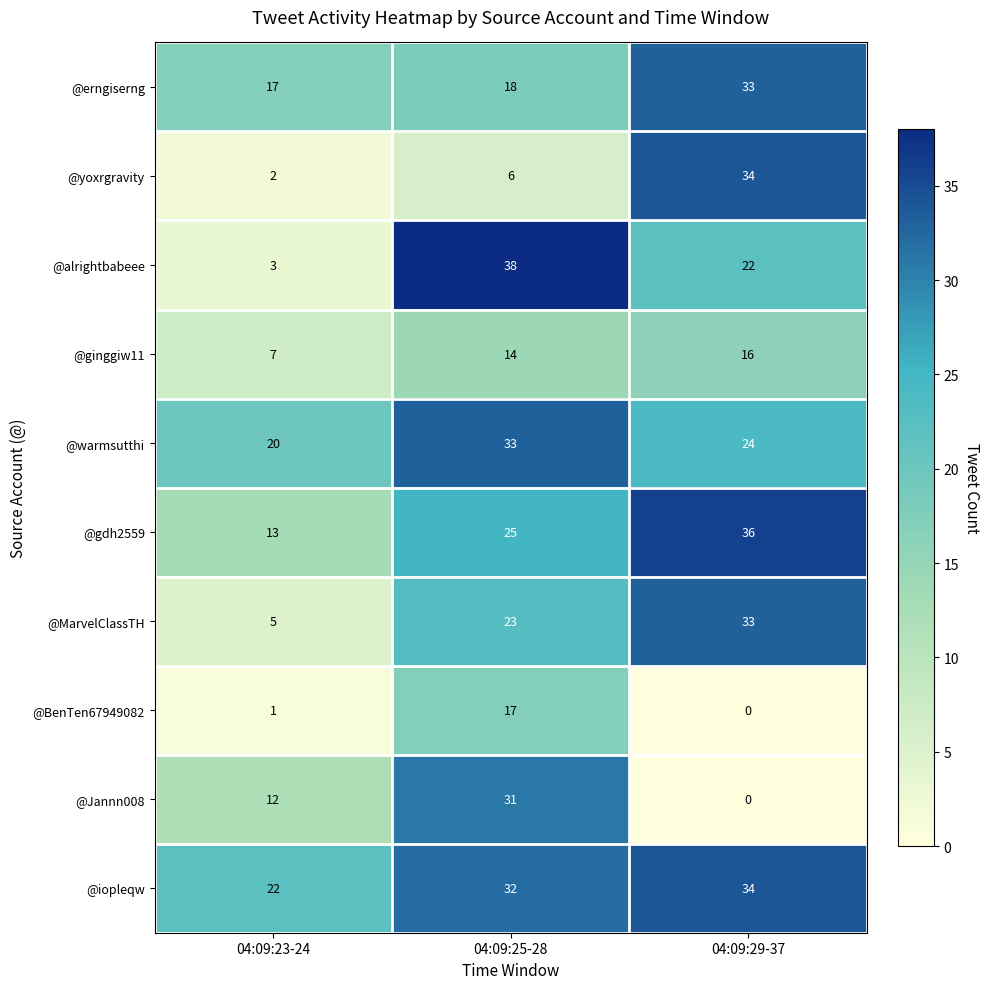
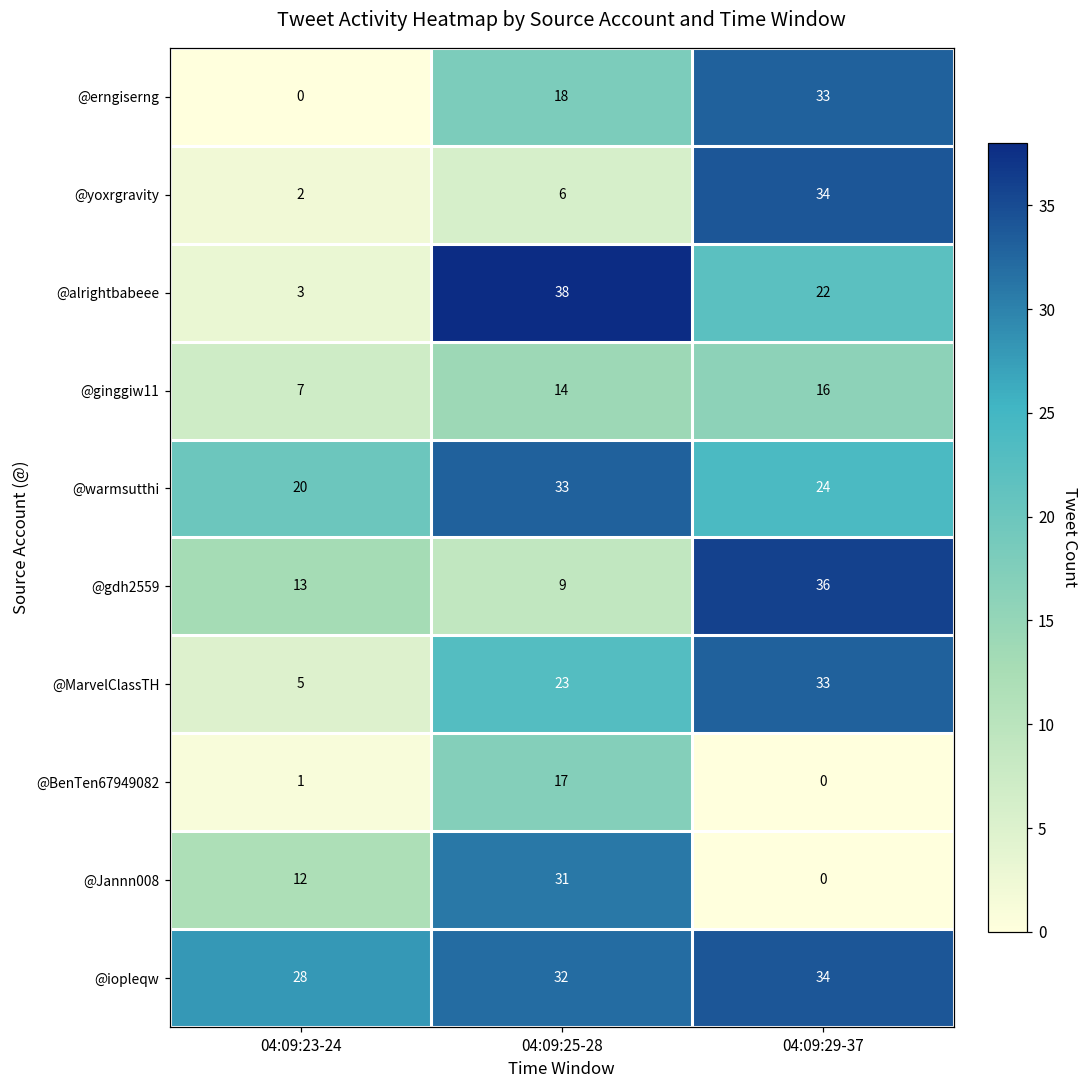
  {
    "@erngiserng": {
-     "04:09:23-24": 17,
+     "04:09:23-24": 0,
      "04:09:25-28": 18,
      "04:09:29-37": 33
    },
    "@yoxrgravity": {
      "04:09:23-24": 2,
      "04:09:25-28": 6,
      "04:09:29-37": 34
    },
    "@alrightbabeee": {
      "04:09:23-24": 3,
      "04:09:25-28": 38,
      "04:09:29-37": 22
    },
    "@ginggiw11": {
      "04:09:23-24": 7,
      "04:09:25-28": 14,
      "04:09:29-37": 16
    },
    "@warmsutthi": {
      "04:09:23-24": 20,
      "04:09:25-28": 33,
      "04:09:29-37": 24
    },
    "@gdh2559": {
      "04:09:23-24": 13,
-     "04:09:25-28": 25,
+     "04:09:25-28": 9,
      "04:09:29-37": 36
    },
    "@MarvelClassTH": {
      "04:09:23-24": 5,
      "04:09:25-28": 23,
      "04:09:29-37": 33
    },
    "@BenTen67949082": {
      "04:09:23-24": 1,
      "04:09:25-28": 17,
      "04:09:29-37": 0
    },
    "@Jannn008": {
      "04:09:23-24": 12,
      "04:09:25-28": 31,
      "04:09:29-37": 0
    },
    "@iopleqw": {
-     "04:09:23-24": 22,
+     "04:09:23-24": 28,
      "04:09:25-28": 32,
      "04:09:29-37": 34
    }
  }
